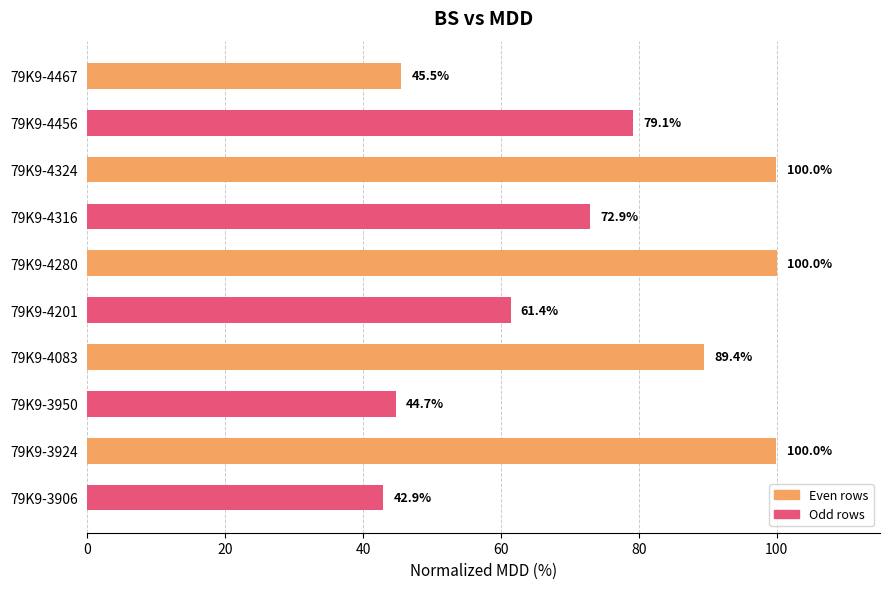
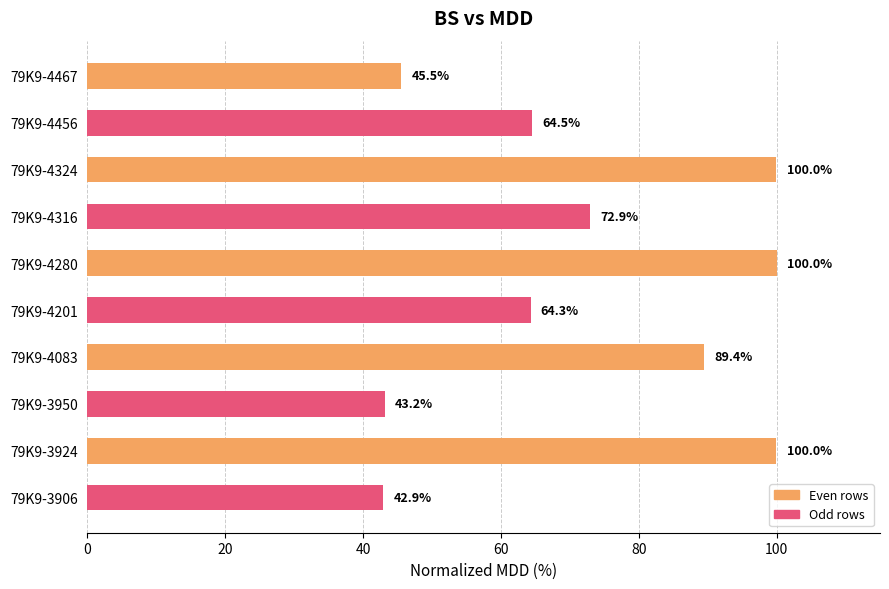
  {
    "79K9-4467": "45.5%",
-   "79K9-4456": "79.1%",
+   "79K9-4456": "64.5%",
    "79K9-4324": "100.0%",
    "79K9-4316": "72.9%",
    "79K9-4280": "100.0%",
-   "79K9-4201": "61.4%",
+   "79K9-4201": "64.3%",
    "79K9-4083": "89.4%",
-   "79K9-3950": "44.7%",
+   "79K9-3950": "43.2%",
    "79K9-3924": "100.0%",
    "79K9-3906": "42.9%"
  }
